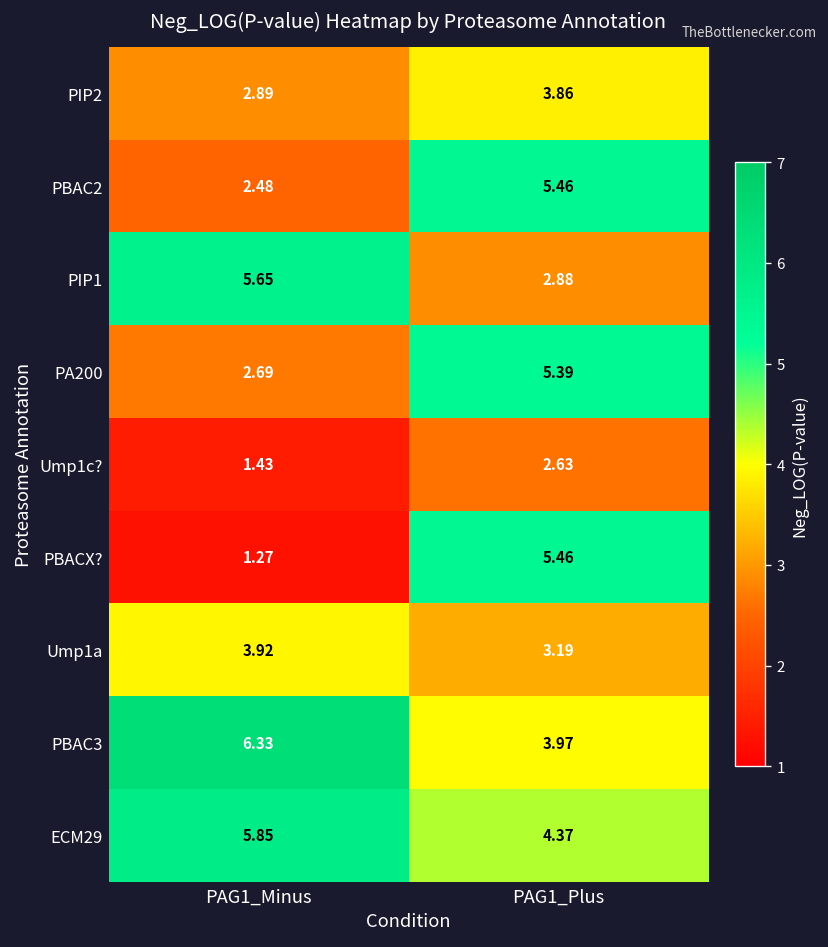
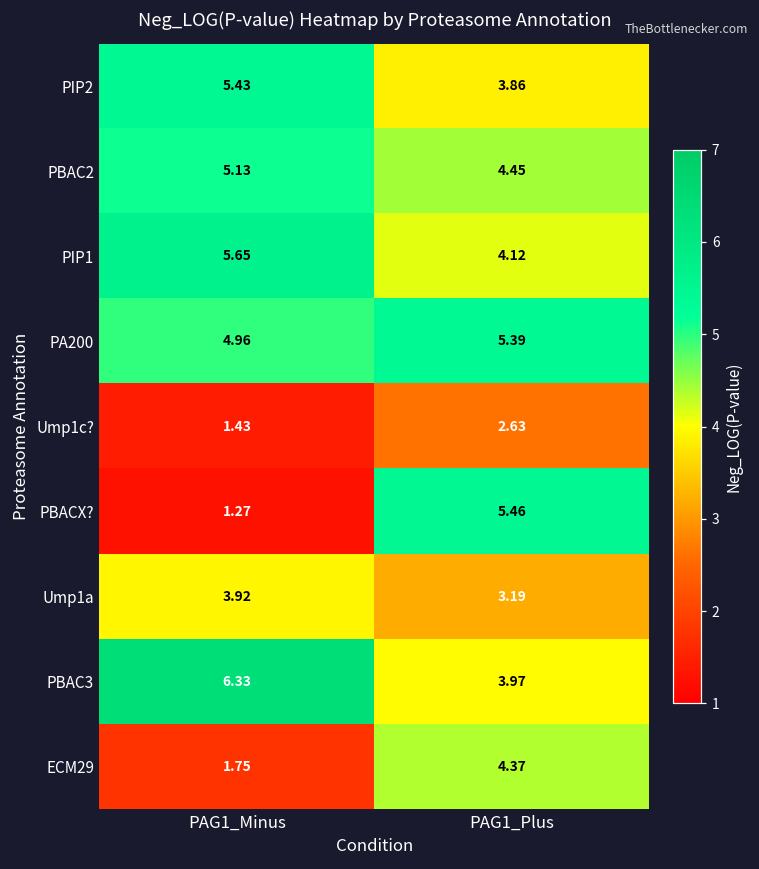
  {
    "PIP2": {
-     "PAG1_Minus": 2.89,
+     "PAG1_Minus": 5.43,
      "PAG1_Plus": 3.86
    },
    "PBAC2": {
-     "PAG1_Minus": 2.48,
-     "PAG1_Plus": 5.46
+     "PAG1_Minus": 5.13,
+     "PAG1_Plus": 4.45
    },
    "PIP1": {
      "PAG1_Minus": 5.65,
-     "PAG1_Plus": 2.88
+     "PAG1_Plus": 4.12
    },
    "PA200": {
-     "PAG1_Minus": 2.69,
+     "PAG1_Minus": 4.96,
      "PAG1_Plus": 5.39
    },
    "Ump1c?": {
      "PAG1_Minus": 1.43,
      "PAG1_Plus": 2.63
    },
    "PBACX?": {
      "PAG1_Minus": 1.27,
      "PAG1_Plus": 5.46
    },
    "Ump1a": {
      "PAG1_Minus": 3.92,
      "PAG1_Plus": 3.19
    },
    "PBAC3": {
      "PAG1_Minus": 6.33,
      "PAG1_Plus": 3.97
    },
    "ECM29": {
-     "PAG1_Minus": 5.85,
+     "PAG1_Minus": 1.75,
      "PAG1_Plus": 4.37
    }
  }
